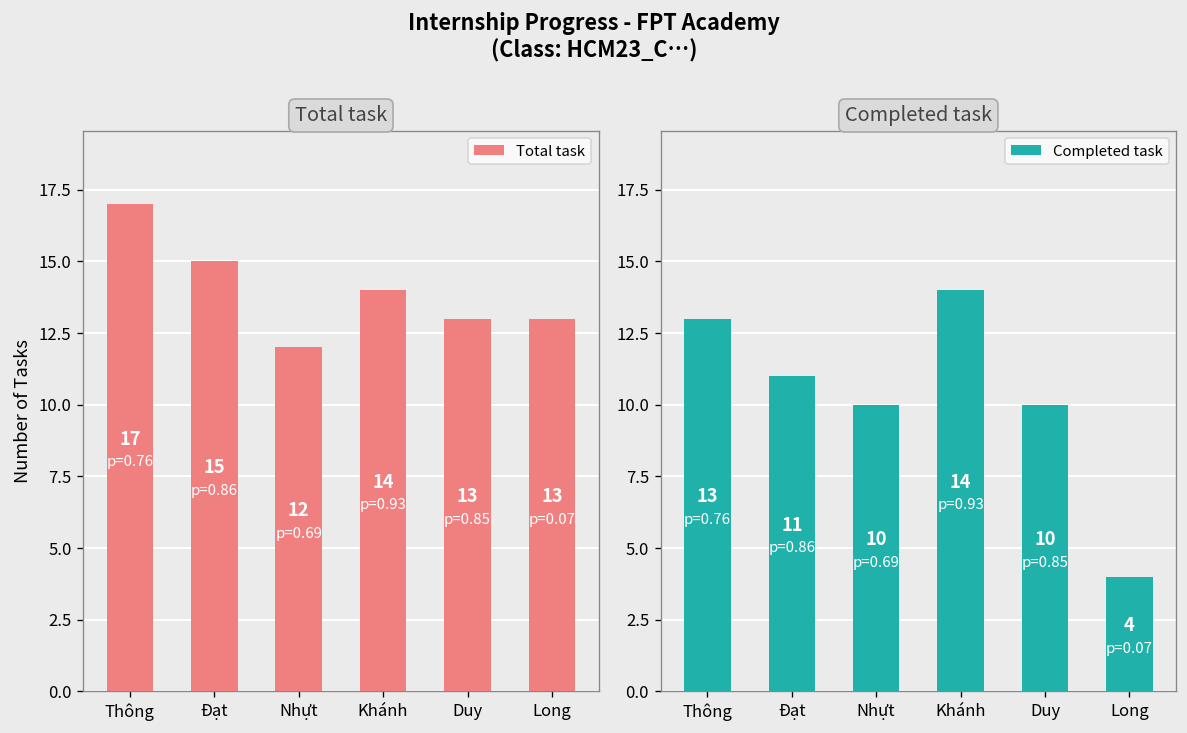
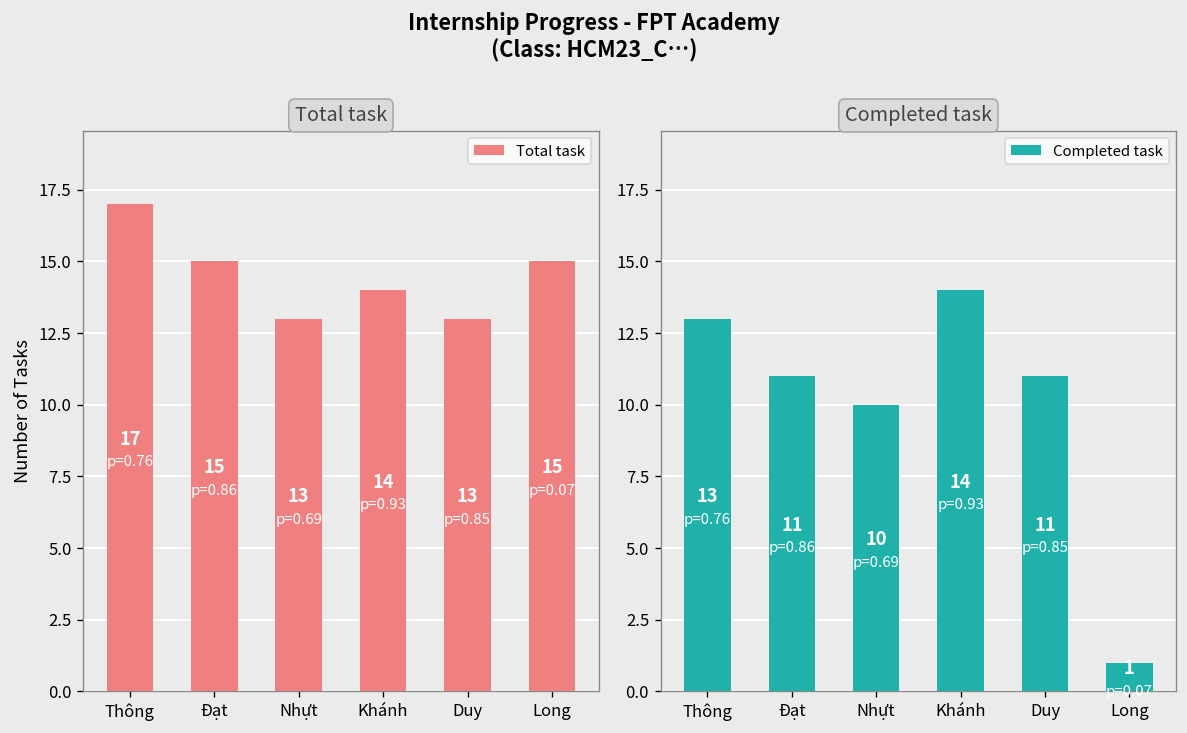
  {
    "Total task": {
      "Thông": 17,
      "Đạt": 15,
-     "Nhựt": 12,
+     "Nhựt": 13,
      "Khánh": 14,
      "Duy": 13,
-     "Long": 13
+     "Long": 15
    },
    "Completed task": {
      "Thông": 13,
      "Đạt": 11,
      "Nhựt": 10,
      "Khánh": 14,
-     "Duy": 10,
-     "Long": 4
+     "Duy": 11,
+     "Long": 1
    }
  }
